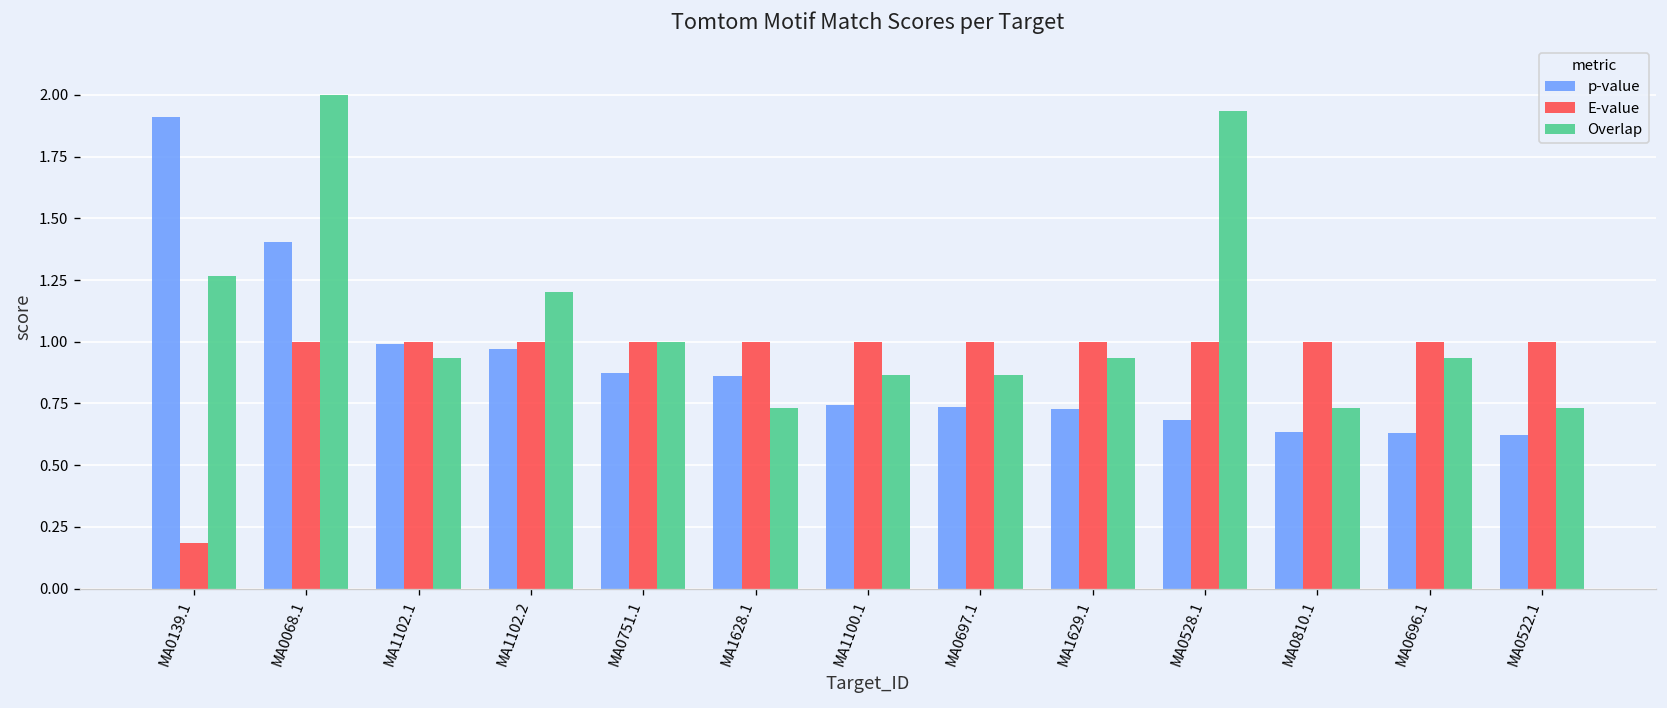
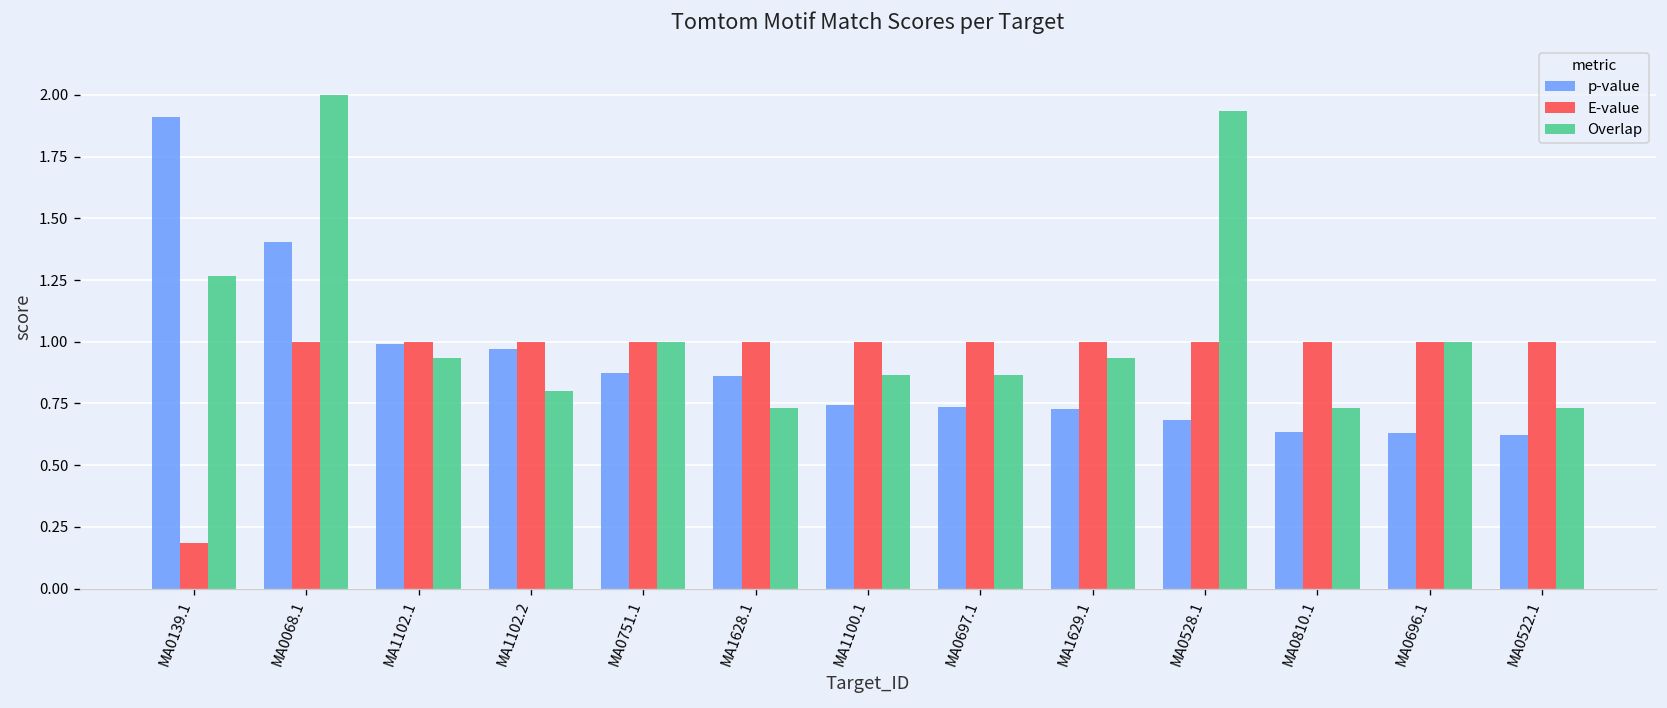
  {
    "p-value": {
      "MA0139.1": 1.91,
      "MA0068.1": 1.41,
      "MA1102.1": 0.99,
      "MA1102.2": 0.97,
      "MA0751.1": 0.87,
      "MA1628.1": 0.86,
      "MA1100.1": 0.74,
      "MA0697.1": 0.74,
      "MA1629.1": 0.73,
      "MA0528.1": 0.68,
      "MA0810.1": 0.63,
      "MA0696.1": 0.63,
      "MA0522.1": 0.62
    },
    "E-value": {
      "MA0139.1": 0.18,
      "MA0068.1": 1.00,
      "MA1102.1": 1.00,
      "MA1102.2": 1.00,
      "MA0751.1": 1.00,
      "MA1628.1": 1.00,
      "MA1100.1": 1.00,
      "MA0697.1": 1.00,
      "MA1629.1": 1.00,
      "MA0528.1": 1.00,
      "MA0810.1": 1.00,
      "MA0696.1": 1.00,
      "MA0522.1": 1.00
    },
    "Overlap": {
      "MA0139.1": 1.27,
      "MA0068.1": 2.00,
      "MA1102.1": 0.93,
-     "MA1102.2": 1.20,
+     "MA1102.2": 0.80,
      "MA0751.1": 1.00,
      "MA1628.1": 0.73,
      "MA1100.1": 0.87,
      "MA0697.1": 0.87,
      "MA1629.1": 0.93,
      "MA0528.1": 1.93,
      "MA0810.1": 0.73,
-     "MA0696.1": 0.93,
+     "MA0696.1": 1.00,
      "MA0522.1": 0.73
    }
  }
